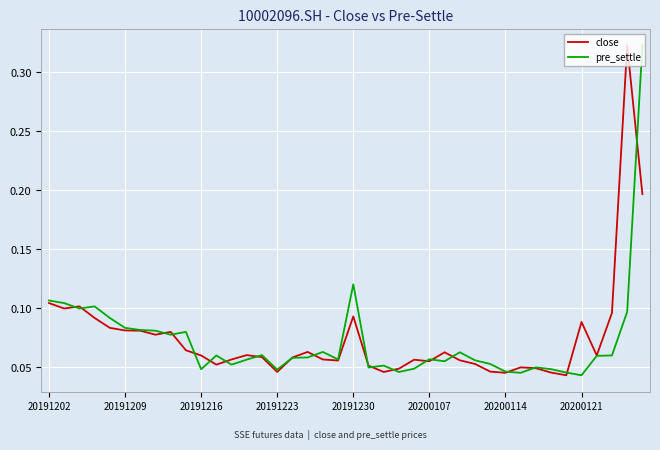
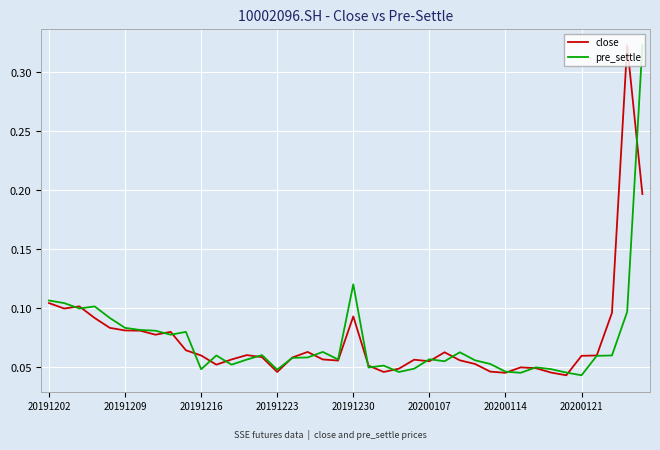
  {
    "close": {
      "20191202": 0.104,
      "20191209": 0.081,
      "20191216": 0.060,
      "20191230": 0.093,
-     "20200121": 0.088
+     "20200121": 0.060
    },
    "pre_settle": {
      "20191202": 0.107,
      "20191209": 0.083,
      "20191216": 0.048,
      "20191230": 0.120,
      "20200121": 0.043
    }
  }
